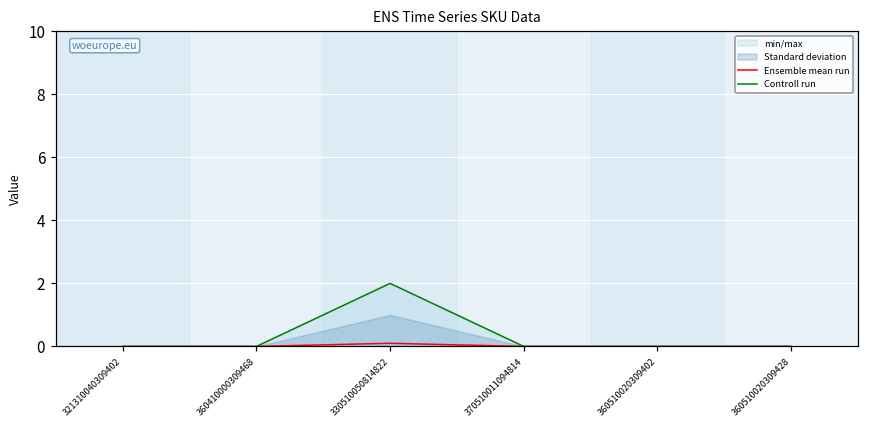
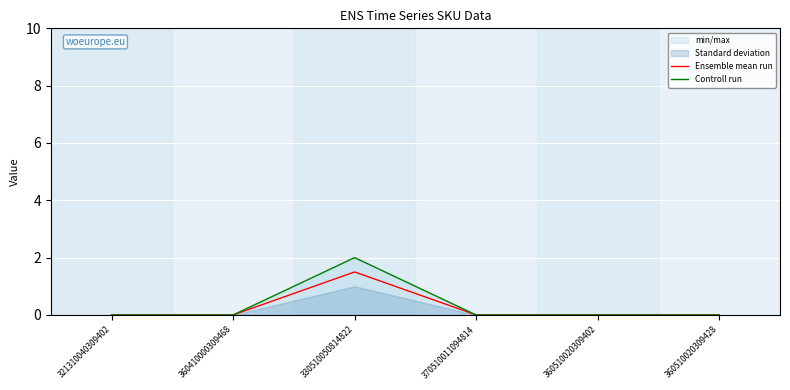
  {
    "Ensemble mean run": {
-     "330510050814822": 0.1
+     "330510050814822": 1.5
    }
  }
